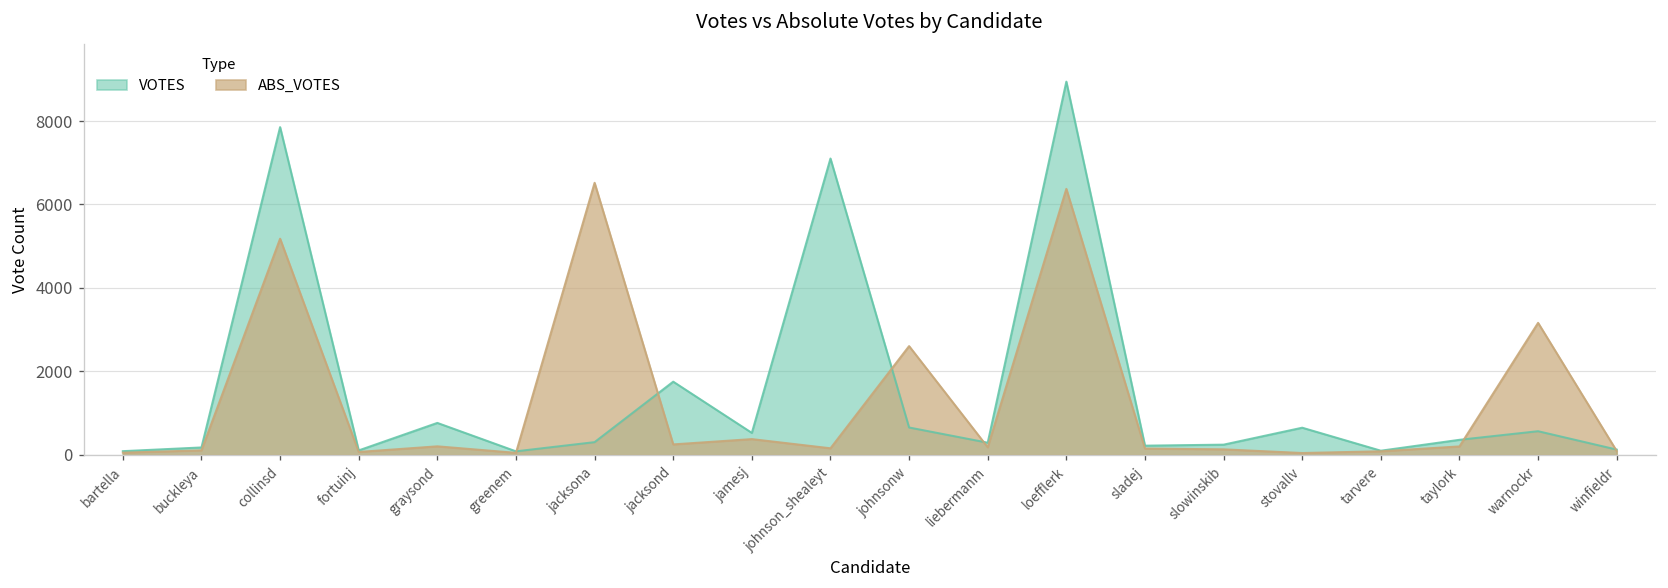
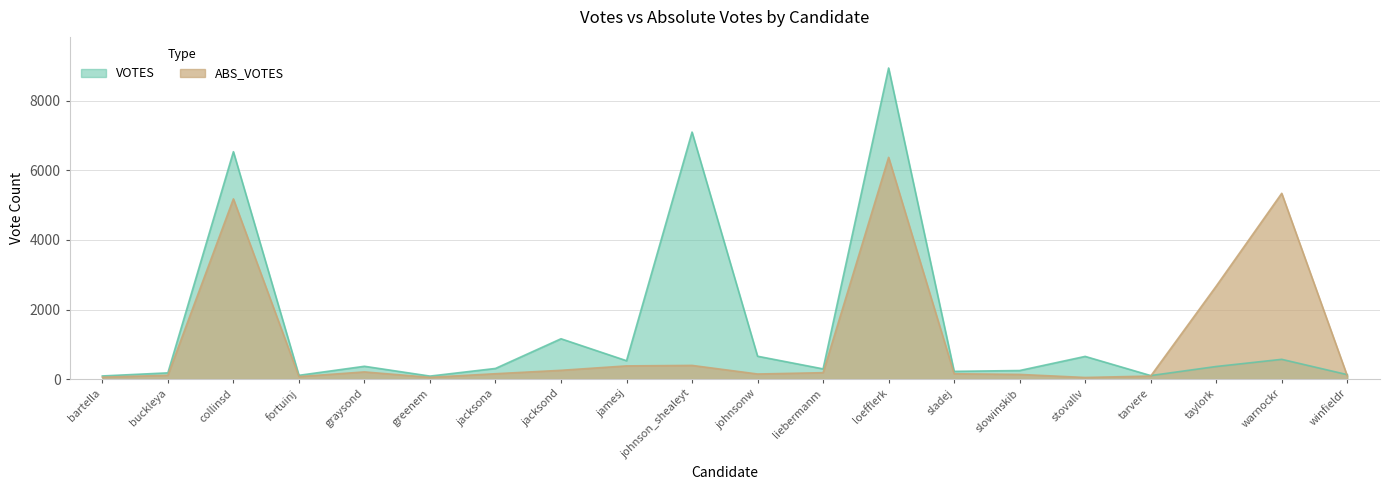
  {
    "VOTES": {
-     "collinsd": 7900,
-     "graysond": 800,
+     "collinsd": 6500,
+     "graysond": 400,
      "jacksona": 300,
-     "jacksond": 1800,
+     "jacksond": 1200,
      "jamesj": 500,
      "johnson_shealeyt": 7100,
      "johnsonw": 700,
      "liebermanm": 300,
      "loefflerk": 8900,
      "slowinskib": 200,
      "stovallv": 700,
      "taylork": 400,
      "warnockr": 600
    },
    "ABS_VOTES": {
      "collinsd": 5200,
      "graysond": 200,
-     "jacksona": 6500,
+     "jacksona": 200,
      "jacksond": 300,
      "jamesj": 400,
-     "johnson_shealeyt": 200,
-     "johnsonw": 2600,
+     "johnson_shealeyt": 400,
+     "johnsonw": 100,
      "liebermanm": 200,
      "loefflerk": 6400,
      "slowinskib": 100,
      "stovallv": 0,
-     "taylork": 200,
-     "warnockr": 3200
+     "taylork": 2700,
+     "warnockr": 5300
    }
  }
